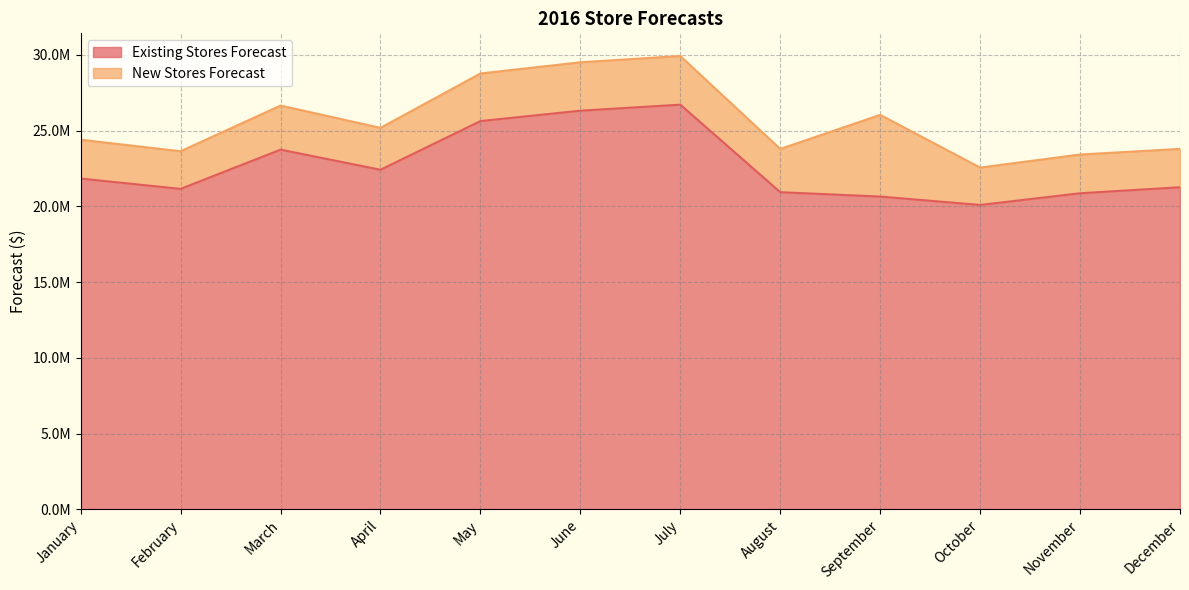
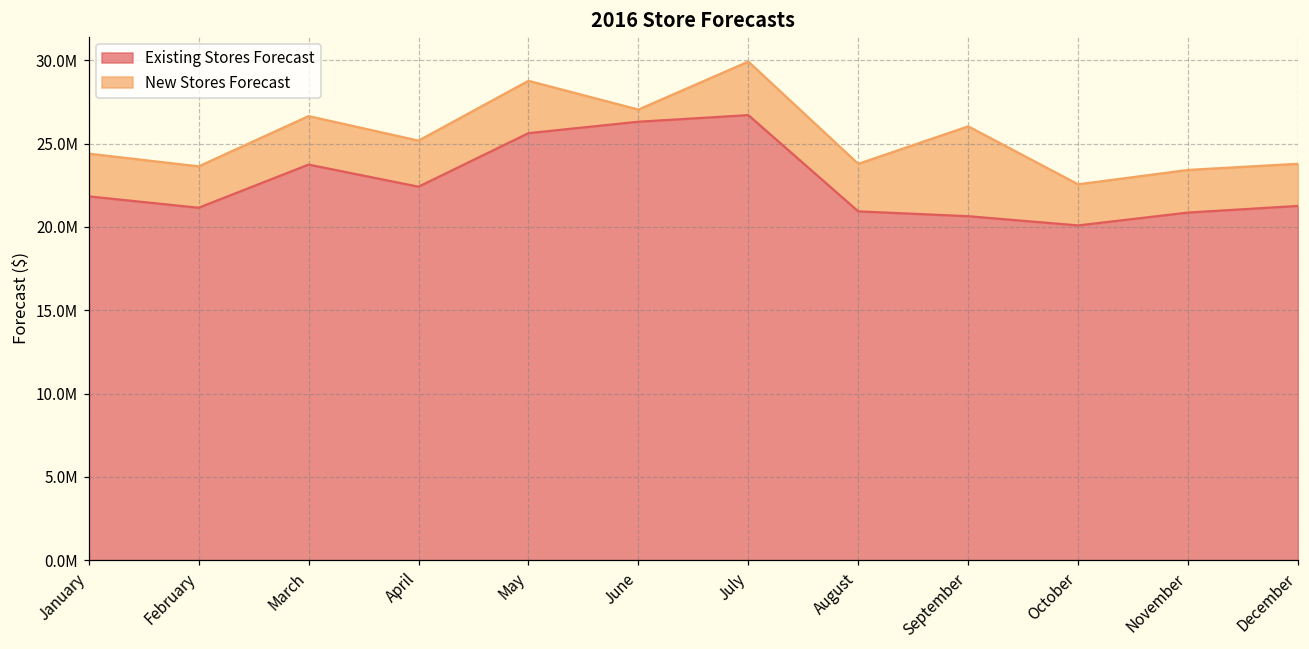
  {
    "Existing Stores Forecast": {
      "January": 21800000,
      "February": 21100000,
      "March": 23700000,
      "April": 22400000,
      "May": 25600000,
      "June": 26300000,
      "July": 26700000,
      "August": 20900000,
      "September": 20600000,
      "October": 20100000,
      "November": 20900000,
      "December": 21300000
    },
    "New Stores Forecast": {
      "January": 2600000,
      "February": 2500000,
      "March": 2900000,
      "April": 2800000,
      "May": 3100000,
-     "June": 3200000,
+     "June": 700000,
      "July": 3200000,
      "August": 2900000,
      "September": 5400000,
      "October": 2500000,
      "November": 2600000,
      "December": 2500000
    }
  }
